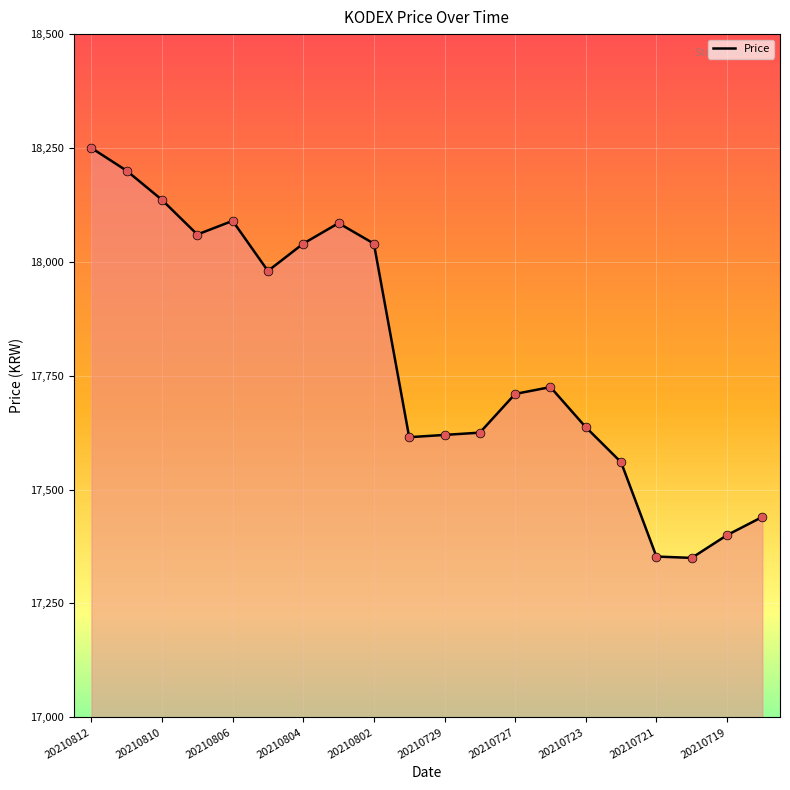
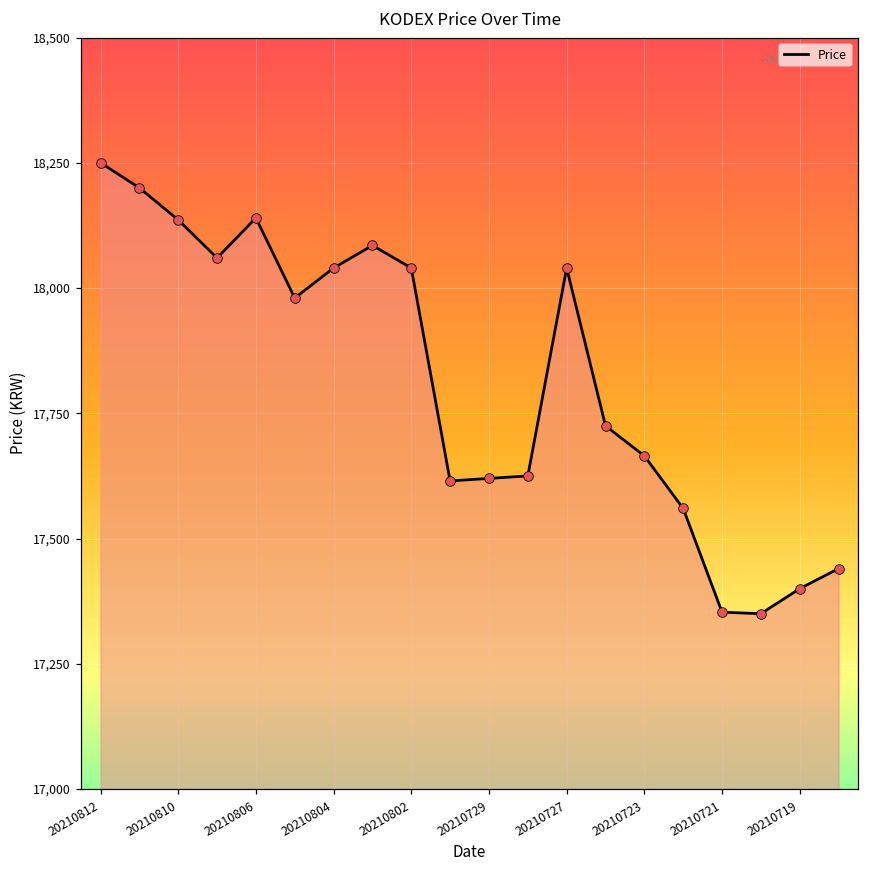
  {
    "20210812": "18,250",
    "20210810": "18,140",
-   "20210806": "18,090",
+   "20210806": "18,140",
    "20210804": "18,040",
    "20210802": "18,040",
    "20210729": "17,620",
-   "20210727": "17,710",
-   "20210723": "17,640",
+   "20210727": "18,040",
+   "20210723": "17,670",
    "20210721": "17,350",
    "20210719": "17,400"
  }
